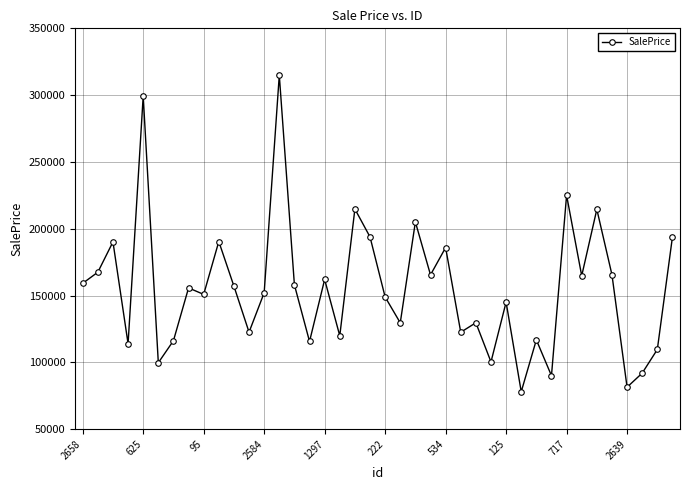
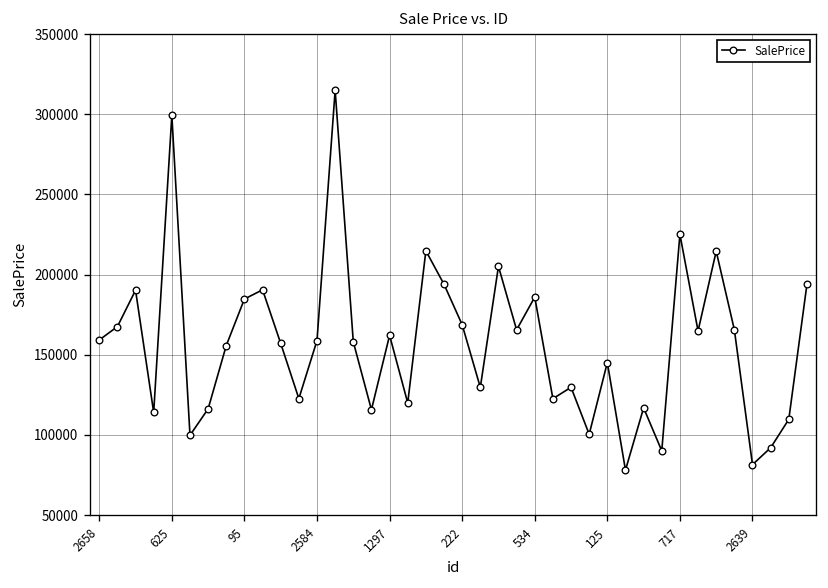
  {
    "2658": 159000,
    "625": 299000,
-   "95": 151000,
-   "2584": 152000,
+   "95": 185000,
+   "2584": 159000,
    "1297": 162000,
-   "222": 149000,
+   "222": 169000,
    "534": 186000,
    "125": 145000,
    "717": 225000,
    "2639": 81000
  }
